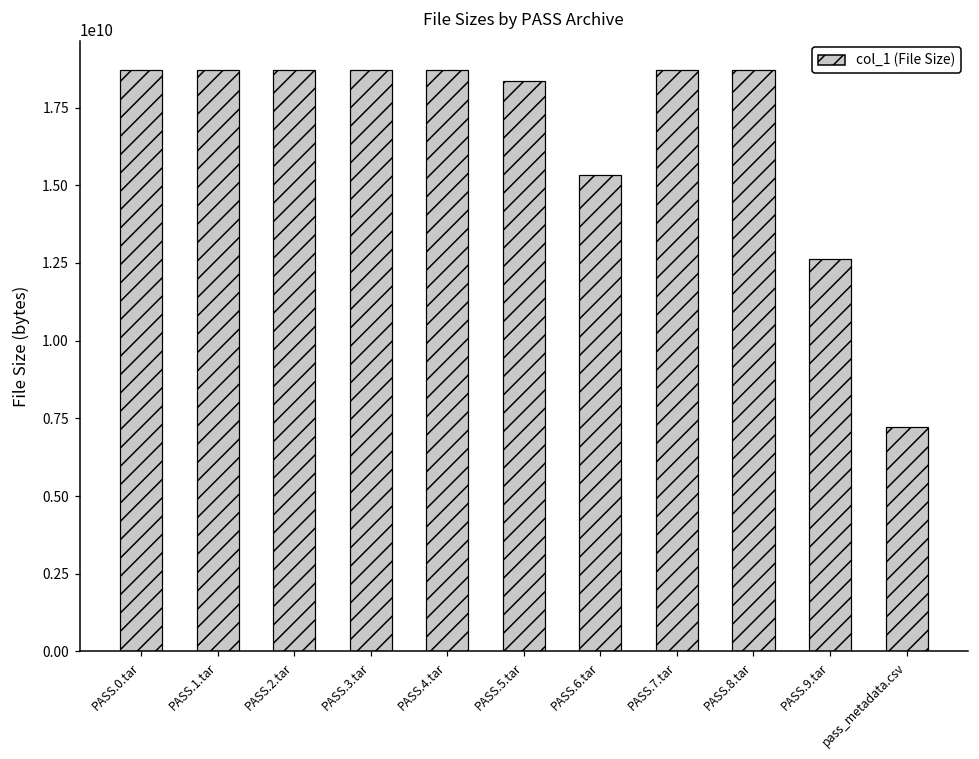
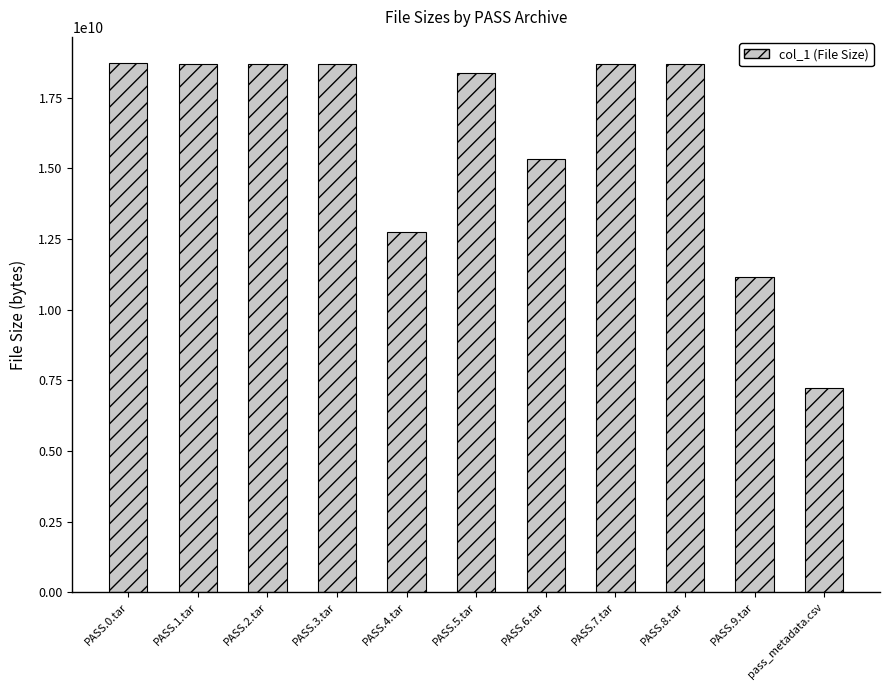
  {
    "PASS.0.tar": 18700000000,
    "PASS.1.tar": 18700000000,
    "PASS.2.tar": 18700000000,
    "PASS.3.tar": 18700000000,
-   "PASS.4.tar": 18700000000,
+   "PASS.4.tar": 12700000000,
    "PASS.5.tar": 18400000000,
    "PASS.6.tar": 15300000000,
    "PASS.7.tar": 18700000000,
    "PASS.8.tar": 18700000000,
-   "PASS.9.tar": 12600000000,
+   "PASS.9.tar": 11200000000,
    "pass_metadata.csv": 7200000000
  }
